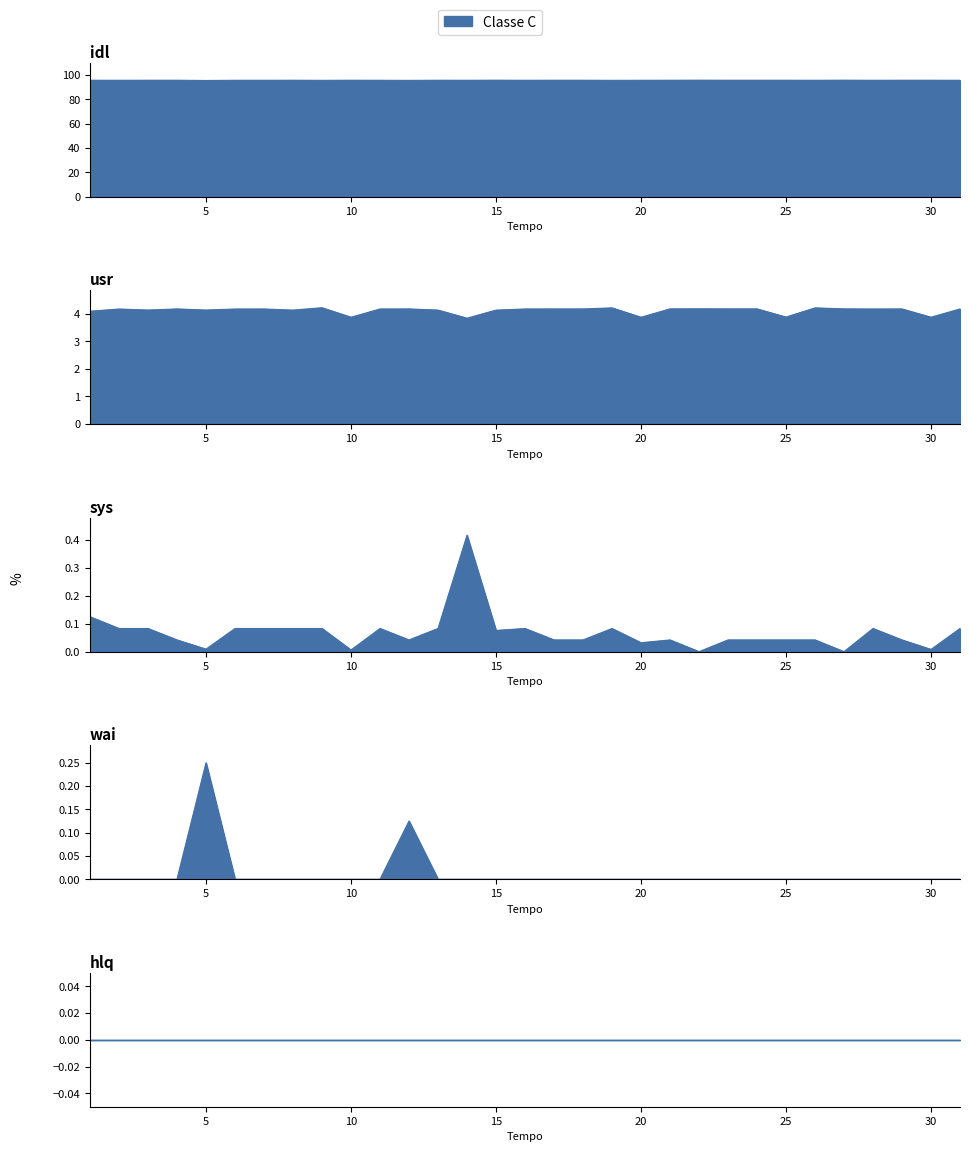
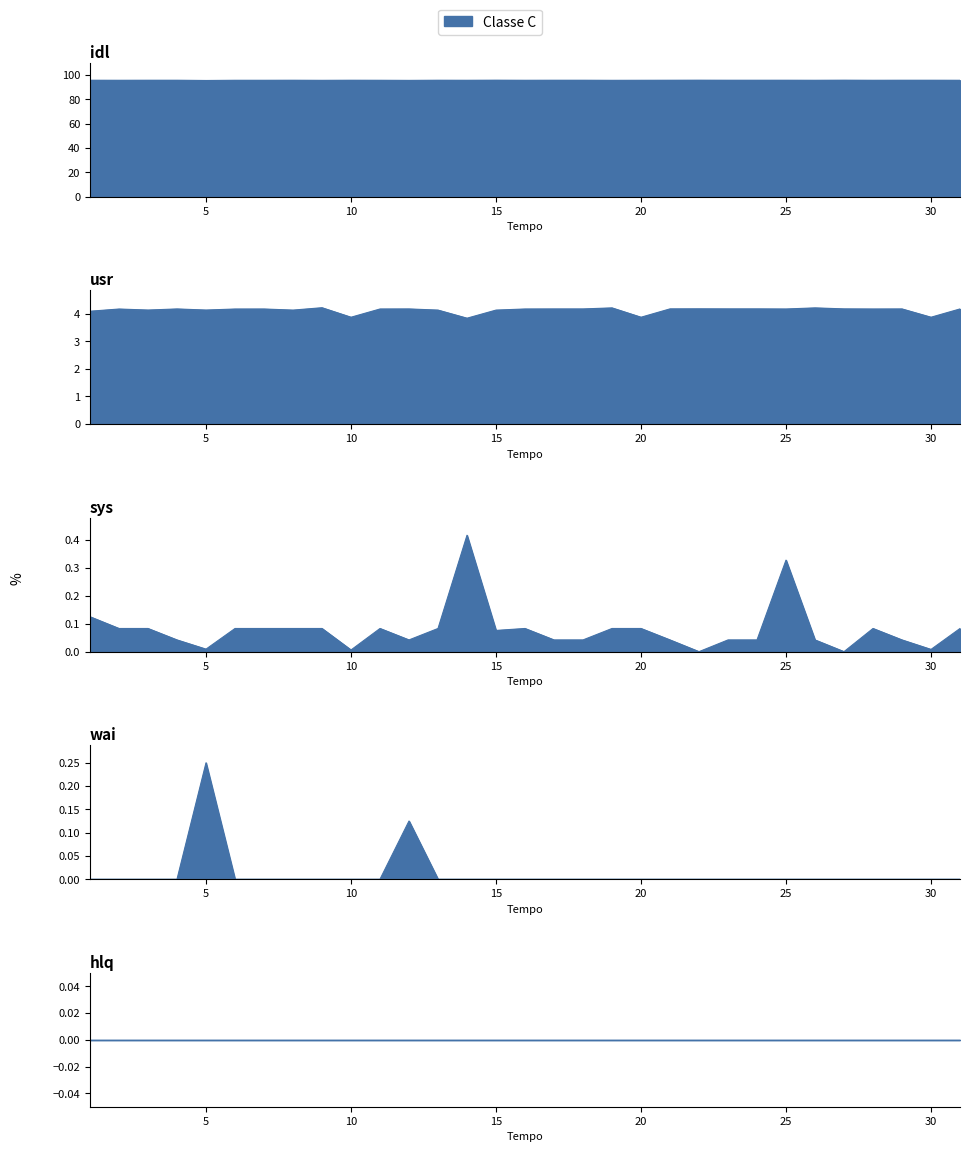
  {
    "idl": {
      "5": 96,
      "10": 96,
      "15": 96,
      "20": 96,
      "25": 96,
      "30": 96
    },
    "usr": {
      "5": 4.1,
      "10": 3.9,
      "15": 4.1,
      "20": 3.9,
-     "25": 3.9,
+     "25": 4.2,
      "30": 3.9
    },
    "sys": {
      "5": 0.01,
      "10": 0.01,
      "15": 0.08,
-     "20": 0.03,
-     "25": 0.04,
+     "20": 0.08,
+     "25": 0.33,
      "30": 0.01
    },
    "wai": {
      "5": 0.25,
      "10": 0.00,
      "15": 0.00,
      "20": 0.00,
      "25": 0.00,
      "30": 0.00
    },
    "hlq": {
      "5": 0.000,
      "10": 0.000,
      "15": 0.000,
      "20": 0.000,
      "25": 0.000,
      "30": 0.000
    }
  }
